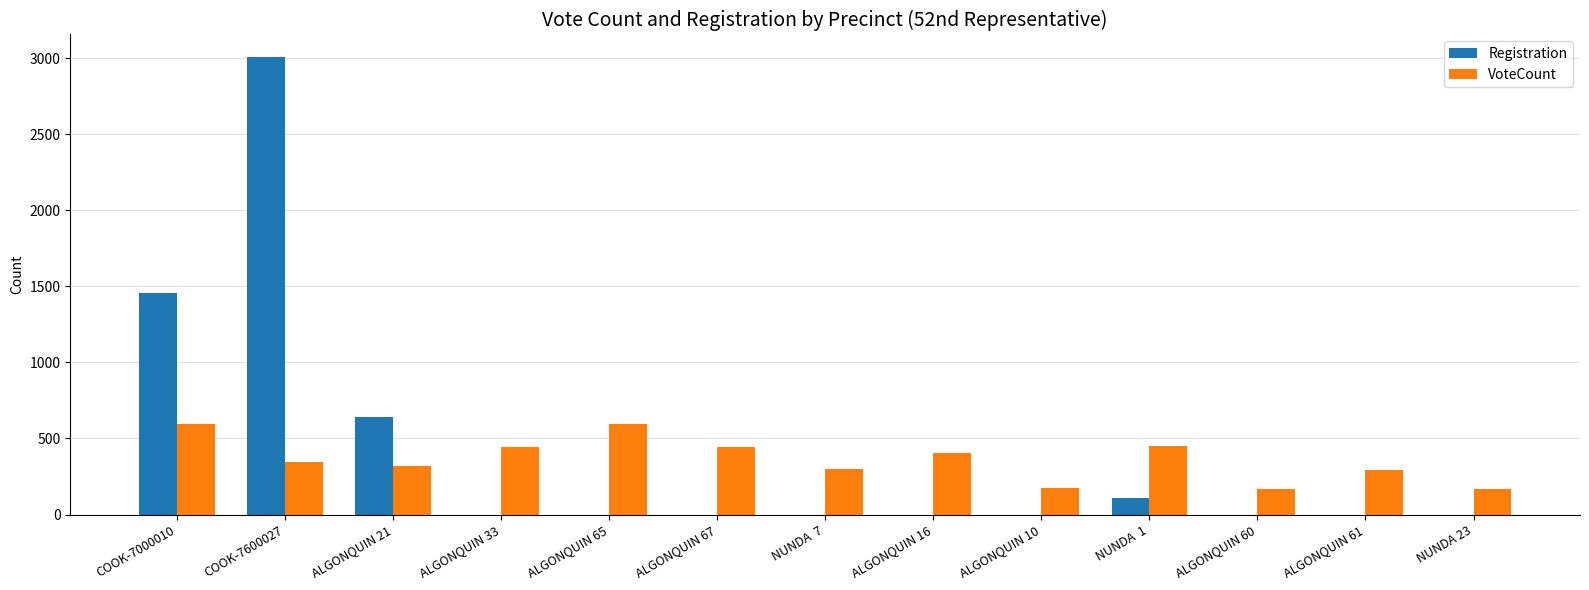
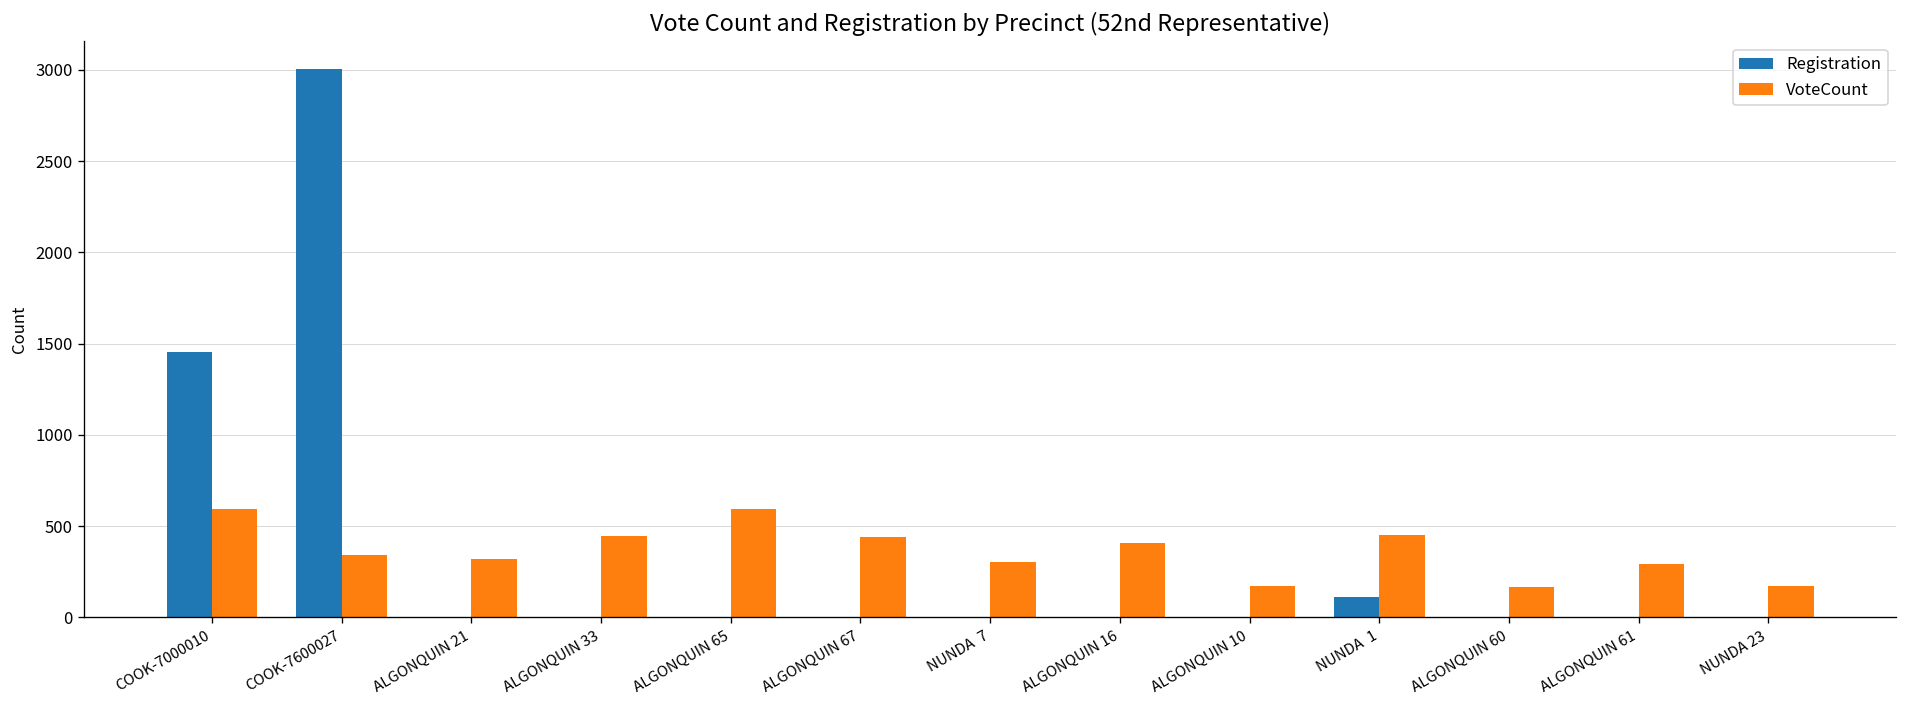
  {
    "Registration": {
      "COOK-7000010": 1450,
      "COOK-7600027": 3010,
-     "ALGONQUIN 21": 640,
+     "ALGONQUIN 21": 0,
      "ALGONQUIN 33": 0,
      "ALGONQUIN 65": 0,
      "ALGONQUIN 67": 0,
      "NUNDA 7": 0,
      "ALGONQUIN 16": 0,
      "ALGONQUIN 10": 0,
      "NUNDA 1": 110,
      "ALGONQUIN 60": 0,
      "ALGONQUIN 61": 0,
      "NUNDA 23": 0
    },
    "VoteCount": {
      "COOK-7000010": 600,
      "COOK-7600027": 340,
      "ALGONQUIN 21": 320,
      "ALGONQUIN 33": 450,
      "ALGONQUIN 65": 590,
      "ALGONQUIN 67": 440,
      "NUNDA 7": 300,
      "ALGONQUIN 16": 410,
      "ALGONQUIN 10": 170,
      "NUNDA 1": 450,
      "ALGONQUIN 60": 170,
      "ALGONQUIN 61": 290,
      "NUNDA 23": 170
    }
  }
